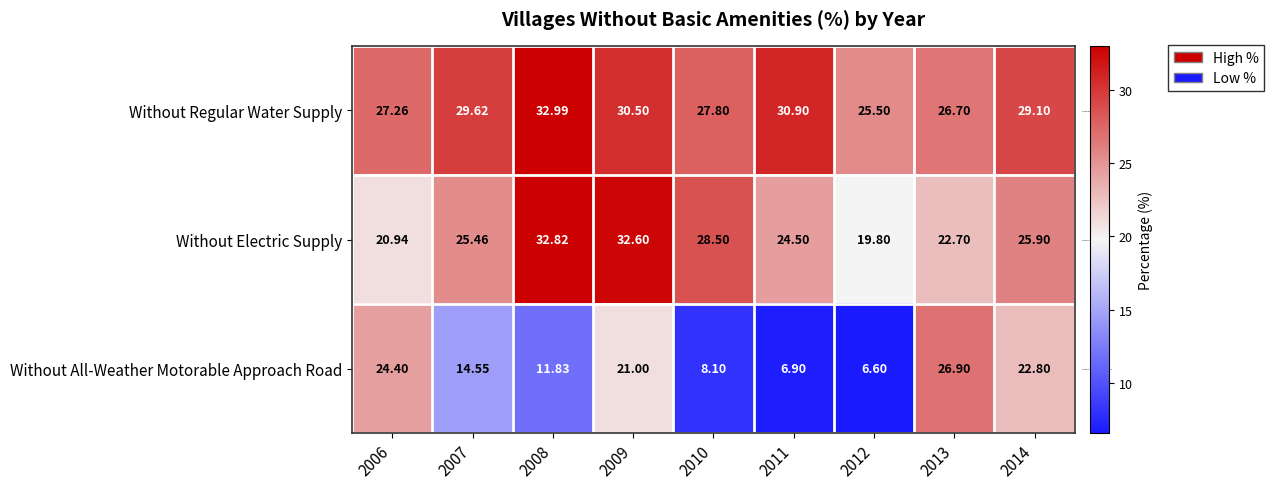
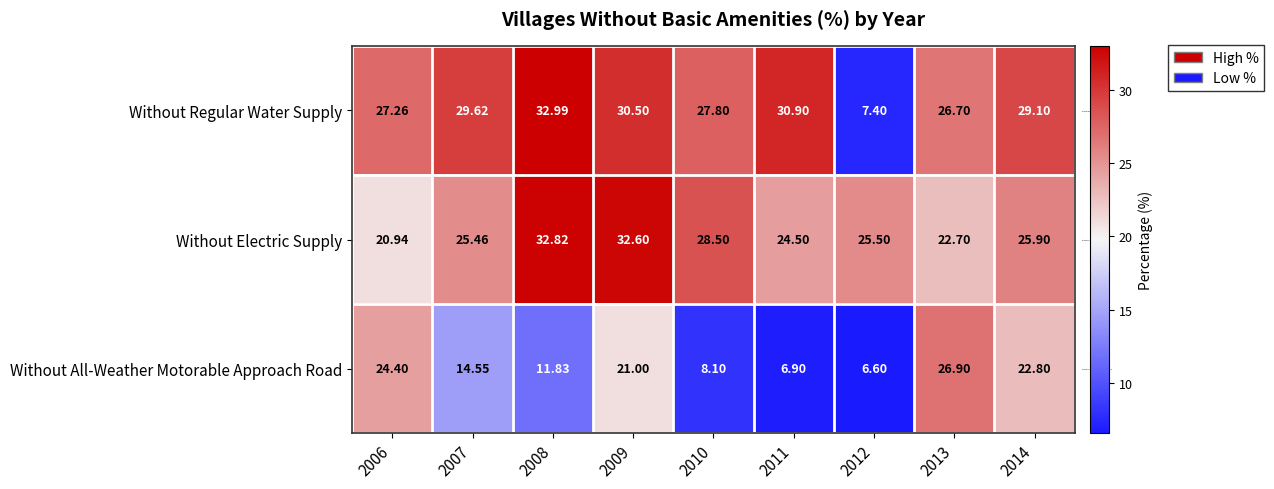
  {
    "Without Regular Water Supply": {
      "2006": 27.26,
      "2007": 29.62,
      "2008": 32.99,
      "2009": 30.50,
      "2010": 27.80,
      "2011": 30.90,
-     "2012": 25.50,
+     "2012": 7.40,
      "2013": 26.70,
      "2014": 29.10
    },
    "Without Electric Supply": {
      "2006": 20.94,
      "2007": 25.46,
      "2008": 32.82,
      "2009": 32.60,
      "2010": 28.50,
      "2011": 24.50,
-     "2012": 19.80,
+     "2012": 25.50,
      "2013": 22.70,
      "2014": 25.90
    },
    "Without All-Weather Motorable Approach Road": {
      "2006": 24.40,
      "2007": 14.55,
      "2008": 11.83,
      "2009": 21.00,
      "2010": 8.10,
      "2011": 6.90,
      "2012": 6.60,
      "2013": 26.90,
      "2014": 22.80
    }
  }
